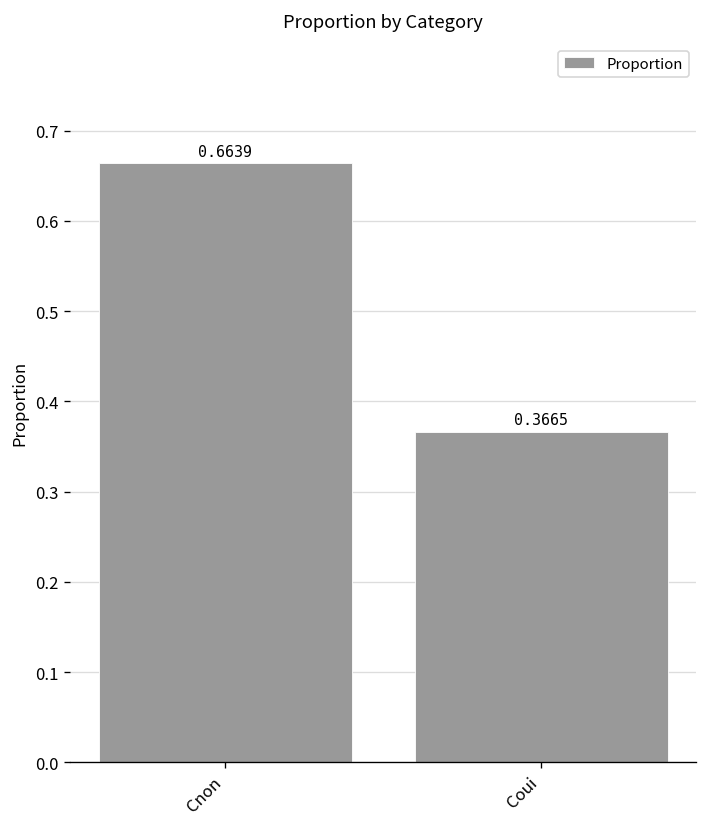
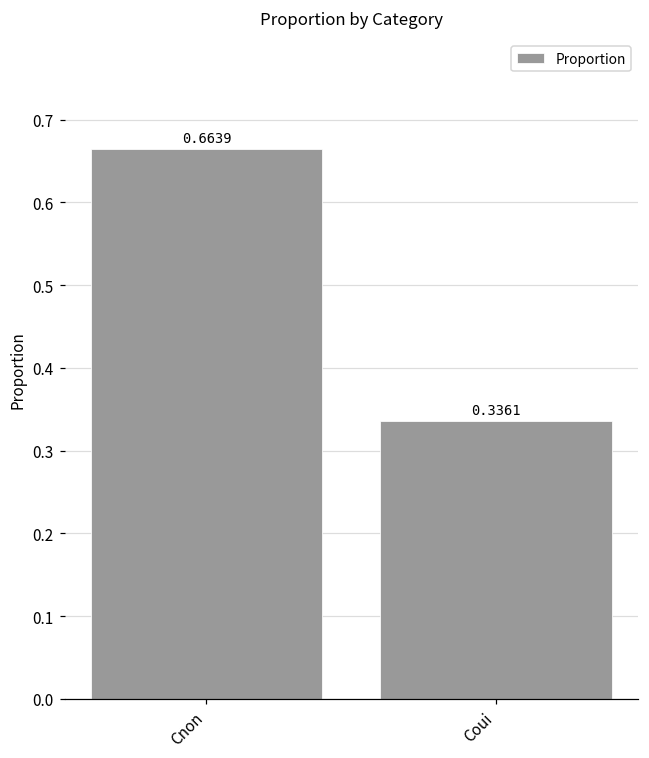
  {
    "Cnon": 0.6639,
-   "Coui": 0.3665
+   "Coui": 0.3361
  }
